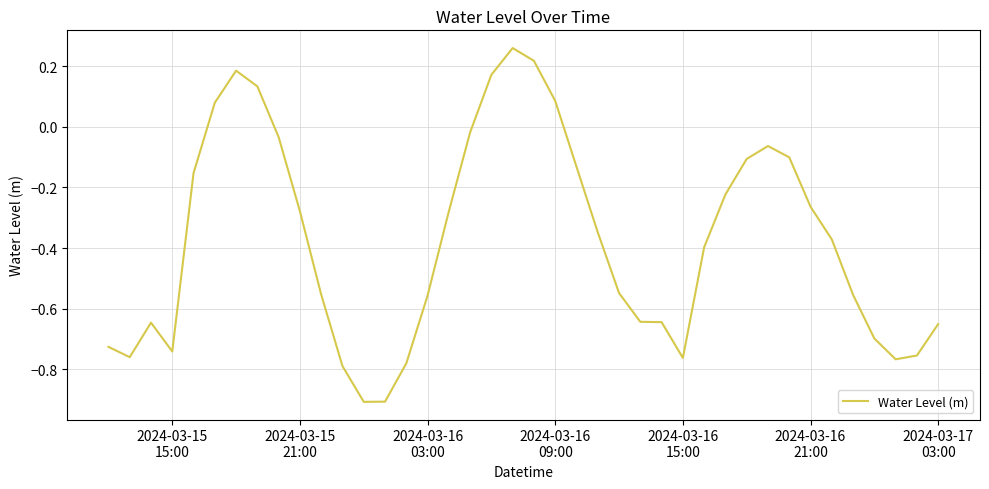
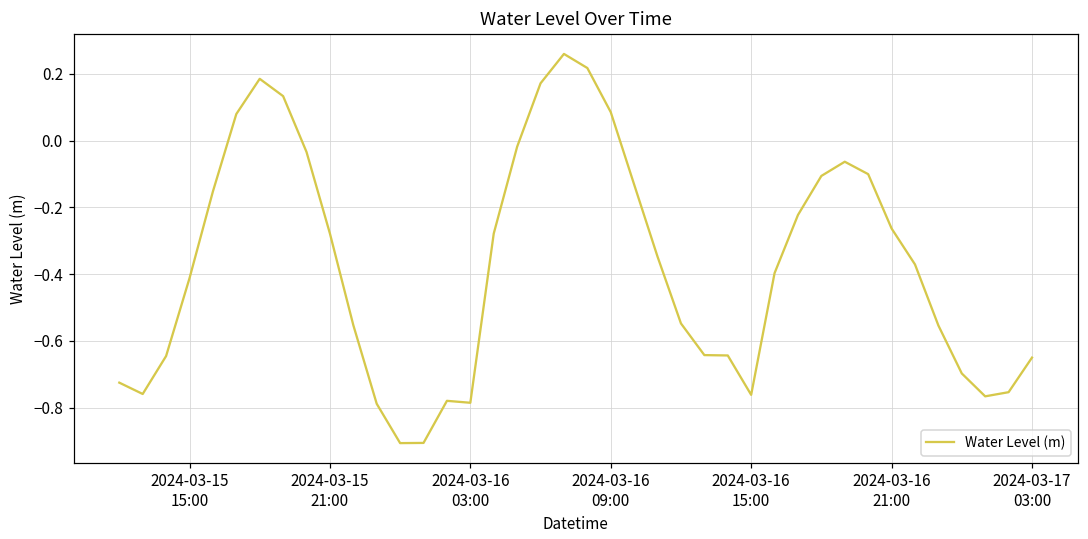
  {
-   "2024-03-15 15:00": -0.74,
+   "2024-03-15 15:00": -0.41,
    "2024-03-15 21:00": -0.28,
-   "2024-03-16 03:00": -0.56,
+   "2024-03-16 03:00": -0.79,
    "2024-03-16 09:00": 0.09,
    "2024-03-16 15:00": -0.76,
    "2024-03-16 21:00": -0.26,
    "2024-03-17 03:00": -0.65
  }
